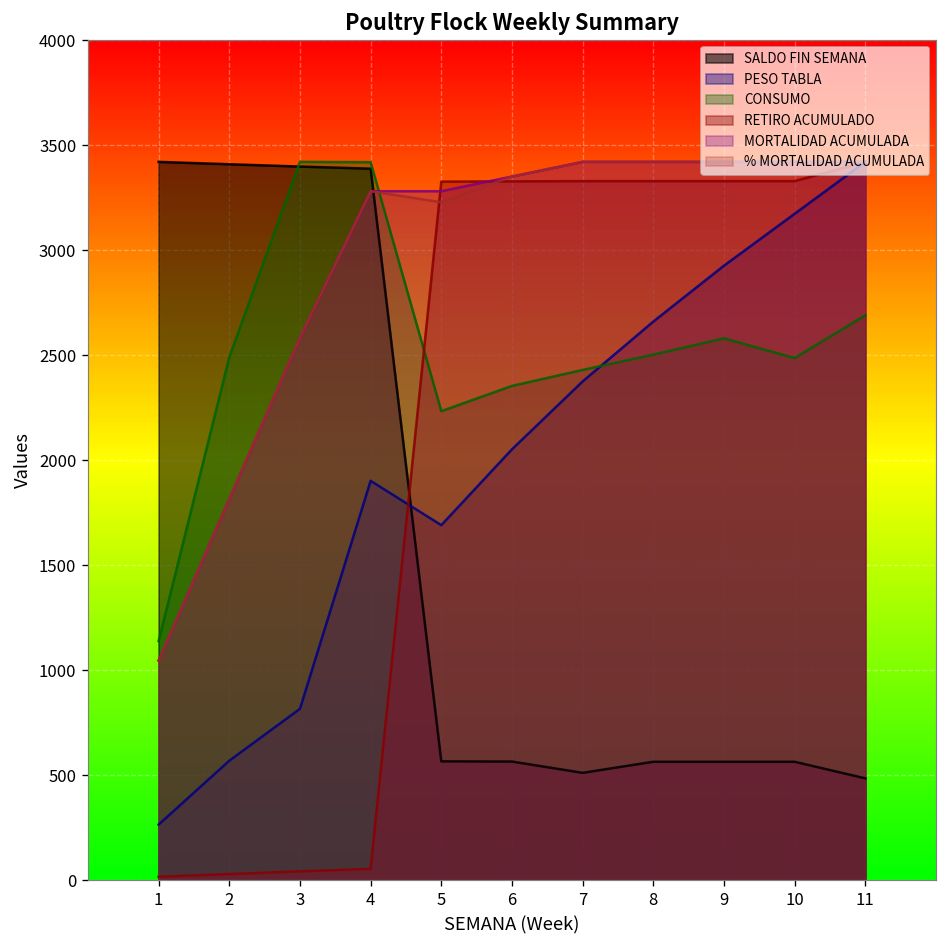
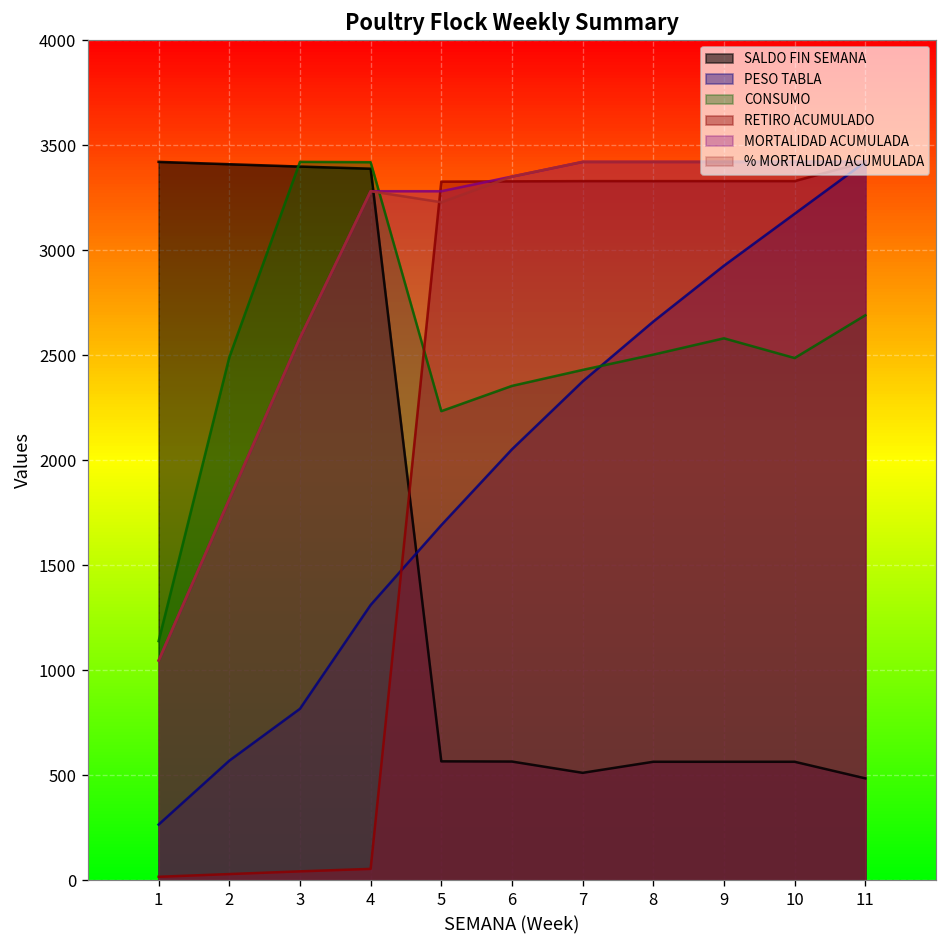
  {
    "SALDO FIN SEMANA": {
      "1": 3420,
      "2": 3410,
      "3": 3400,
      "4": 3390,
      "5": 570,
      "6": 570,
      "7": 510,
      "8": 560,
      "9": 560,
      "10": 560,
      "11": 490
    },
    "PESO TABLA": {
      "1": 270,
      "2": 570,
      "3": 820,
-     "4": 1900,
+     "4": 1310,
      "5": 1690,
      "6": 2050,
      "7": 2380,
      "8": 2660,
      "9": 2930,
      "10": 3170
    },
    "CONSUMO": {
      "1": 1140,
      "2": 2490,
      "3": 3420,
      "4": 3420,
      "5": 2230,
      "6": 2350,
      "7": 2430,
      "8": 2500,
      "9": 2580,
      "10": 2490,
      "11": 2690
    },
    "RETIRO ACUMULADO": {
      "1": 20,
      "2": 30,
      "3": 40,
      "4": 60,
      "5": 3330,
      "6": 3330,
      "7": 3330,
      "8": 3330,
      "9": 3330,
      "10": 3330
    }
  }
